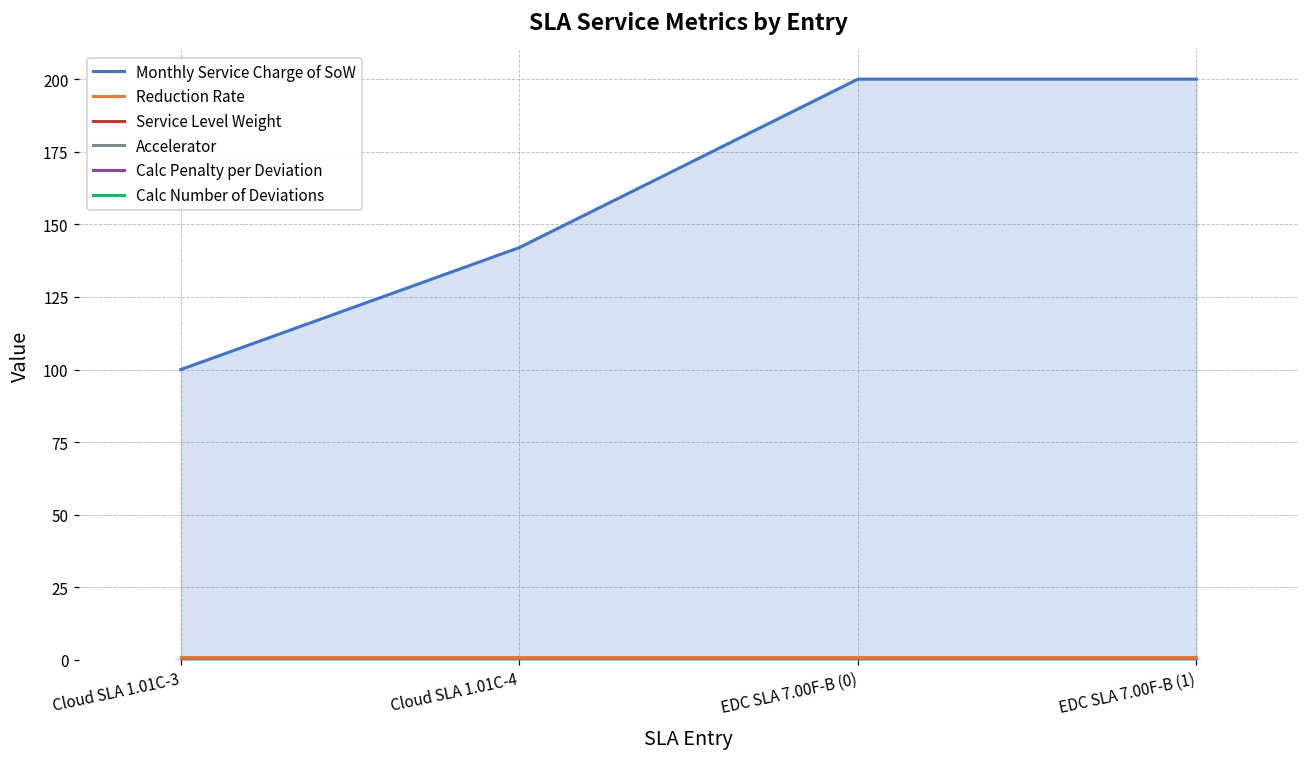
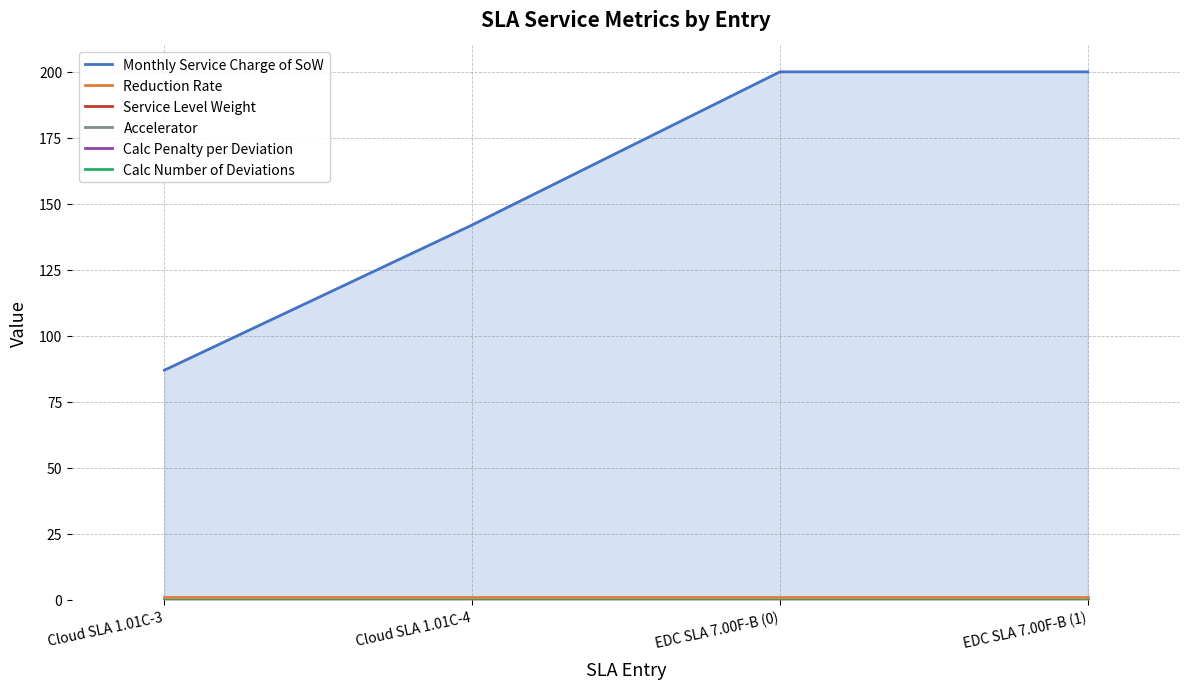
  {
    "Monthly Service Charge of SoW": {
-     "Cloud SLA 1.01C-3": 100,
+     "Cloud SLA 1.01C-3": 87,
      "Cloud SLA 1.01C-4": 142,
      "EDC SLA 7.00F-B (0)": 200,
      "EDC SLA 7.00F-B (1)": 200
    },
    "Reduction Rate": {
      "Cloud SLA 1.01C-3": 1,
      "Cloud SLA 1.01C-4": 1,
      "EDC SLA 7.00F-B (0)": 1,
      "EDC SLA 7.00F-B (1)": 1
    },
    "Calc Number of Deviations": {
      "Cloud SLA 1.01C-3": 0,
      "Cloud SLA 1.01C-4": 0,
      "EDC SLA 7.00F-B (0)": 0,
      "EDC SLA 7.00F-B (1)": 0
    }
  }
